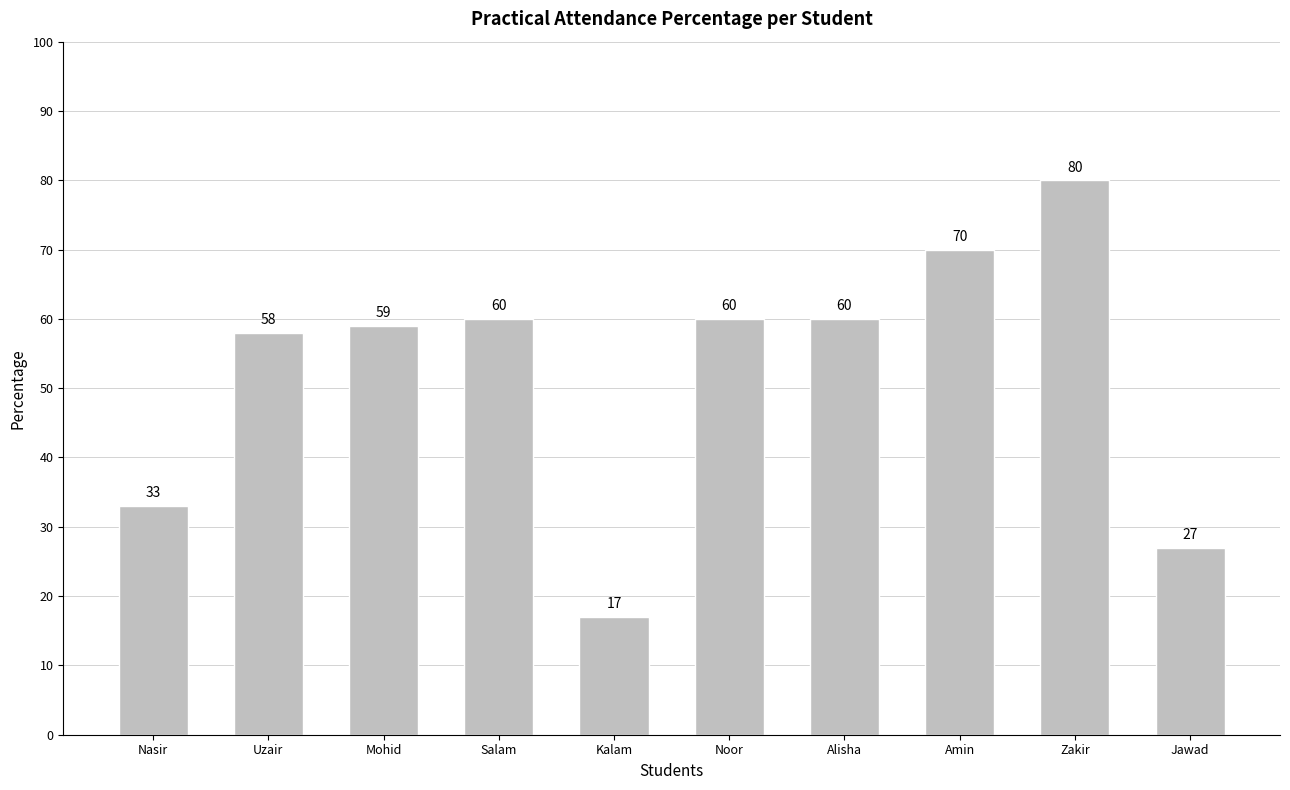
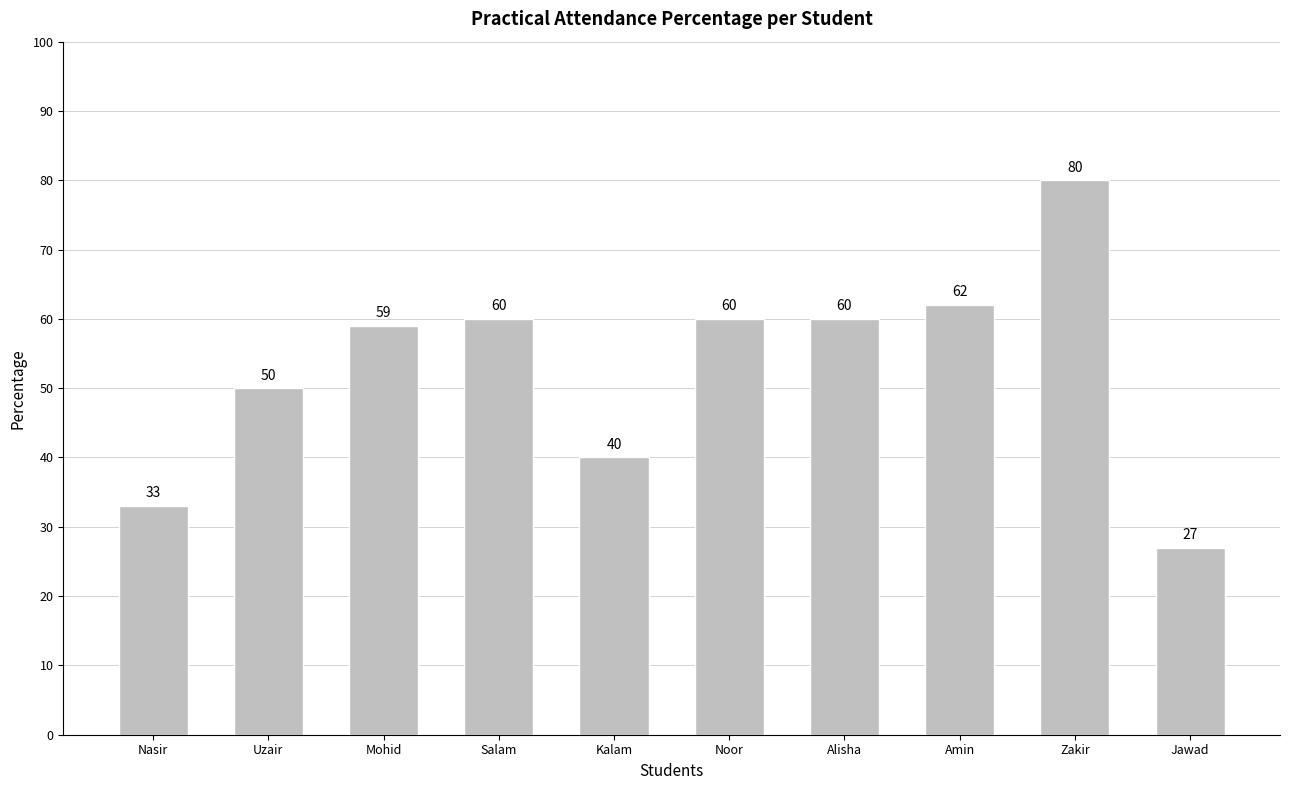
  {
    "Nasir": 33,
-   "Uzair": 58,
+   "Uzair": 50,
    "Mohid": 59,
    "Salam": 60,
-   "Kalam": 17,
+   "Kalam": 40,
    "Noor": 60,
    "Alisha": 60,
-   "Amin": 70,
+   "Amin": 62,
    "Zakir": 80,
    "Jawad": 27
  }
